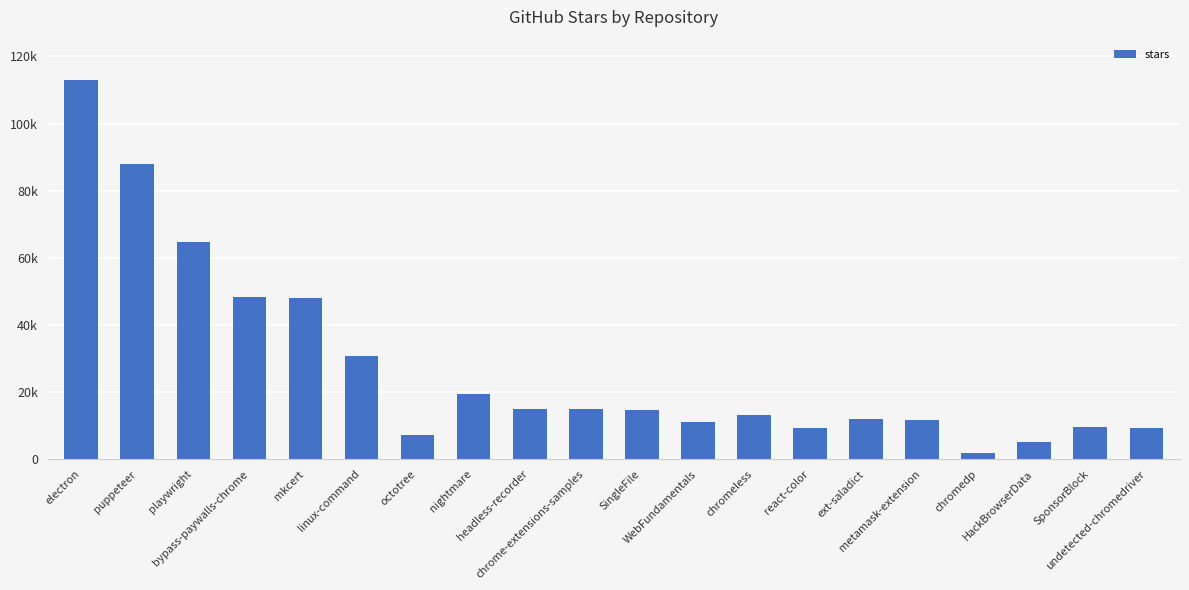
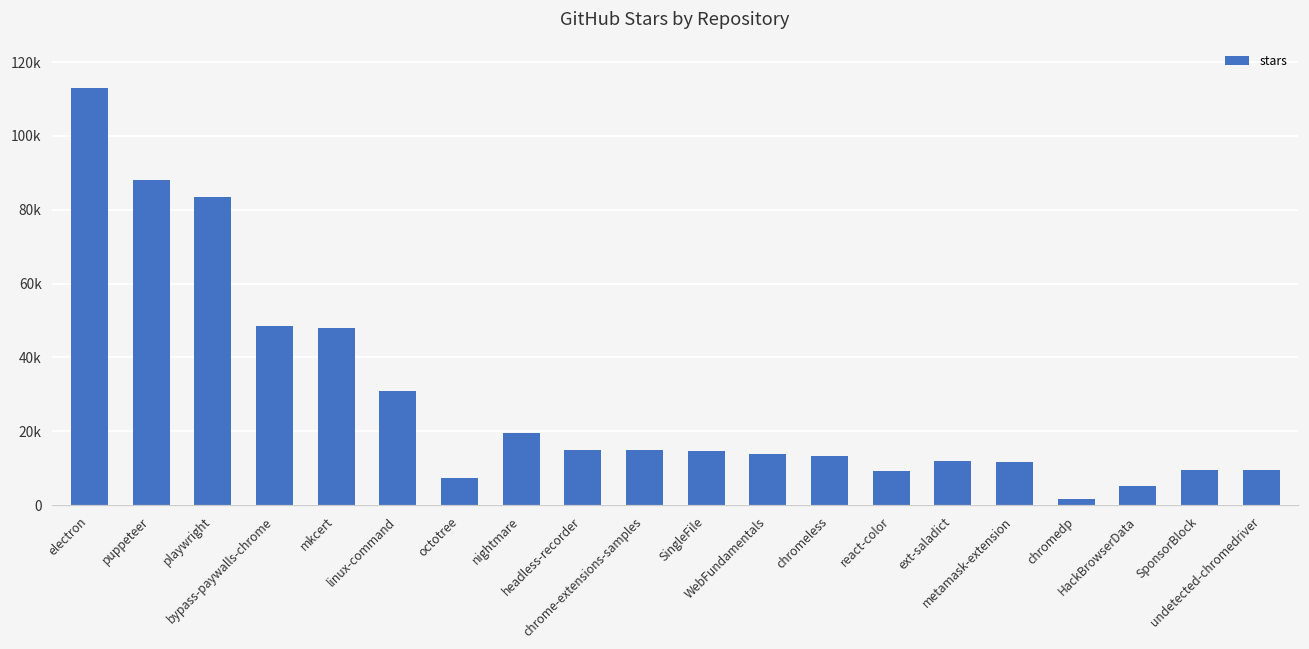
  {
    "electron": 113000,
    "puppeteer": 88000,
-   "playwright": 65000,
+   "playwright": 84000,
    "bypass-paywalls-chrome": 48000,
    "mkcert": 48000,
    "linux-command": 31000,
    "octotree": 7000,
    "nightmare": 20000,
    "headless-recorder": 15000,
    "chrome-extensions-samples": 15000,
    "SingleFile": 15000,
-   "WebFundamentals": 11000,
+   "WebFundamentals": 14000,
    "chromeless": 13000,
    "react-color": 9000,
    "ext-saladict": 12000,
    "metamask-extension": 12000,
    "chromedp": 2000,
    "HackBrowserData": 5000,
    "SponsorBlock": 10000,
    "undetected-chromedriver": 9000
  }
